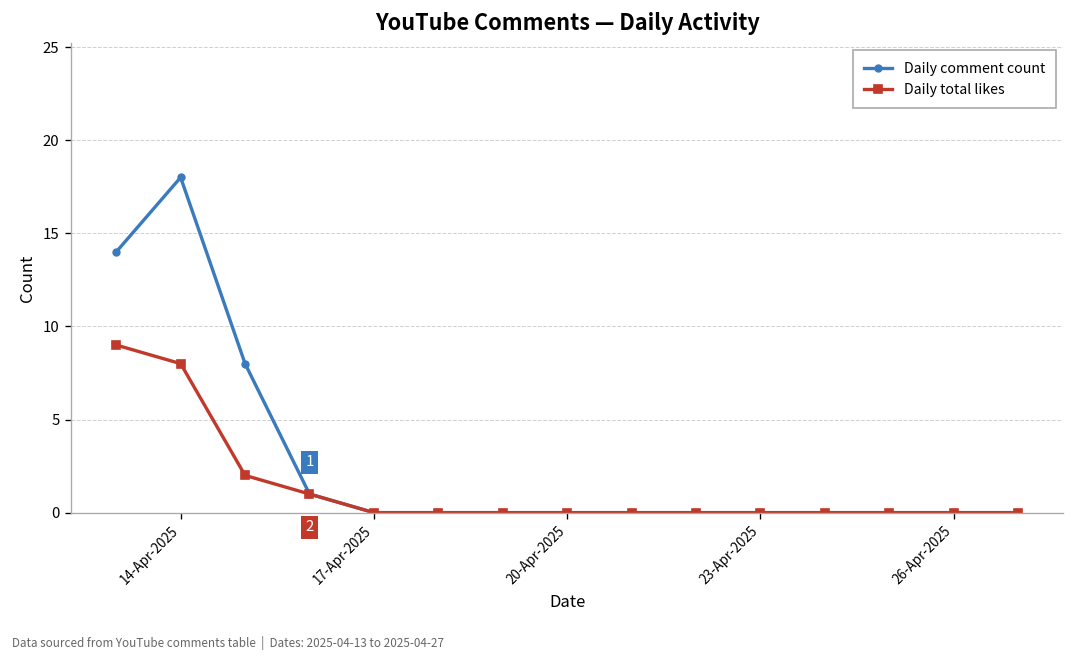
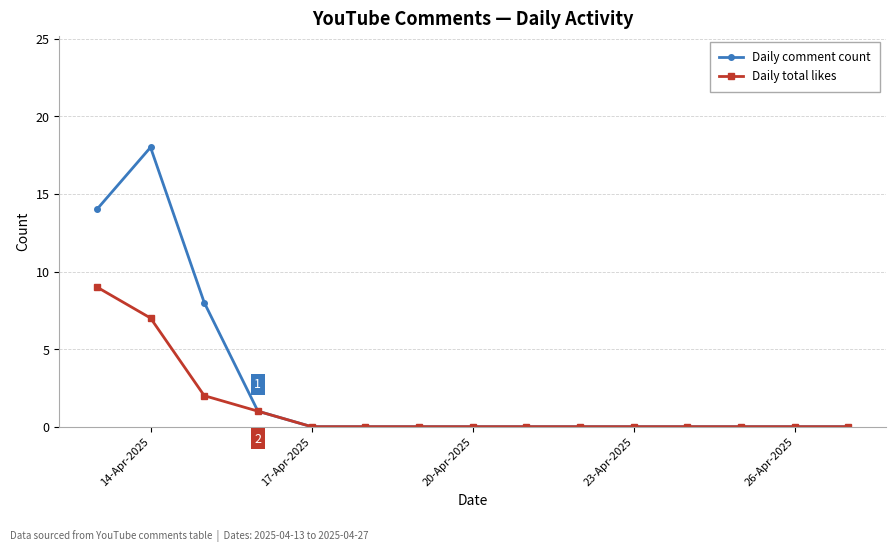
  {
    "Daily comment count": {
      "14-Apr-2025": 18
    },
    "Daily total likes": {
-     "14-Apr-2025": 8
+     "14-Apr-2025": 7
    }
  }
